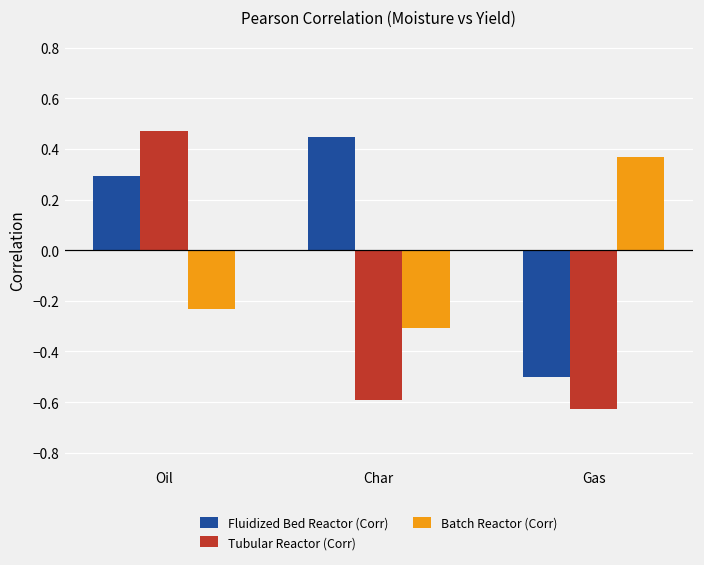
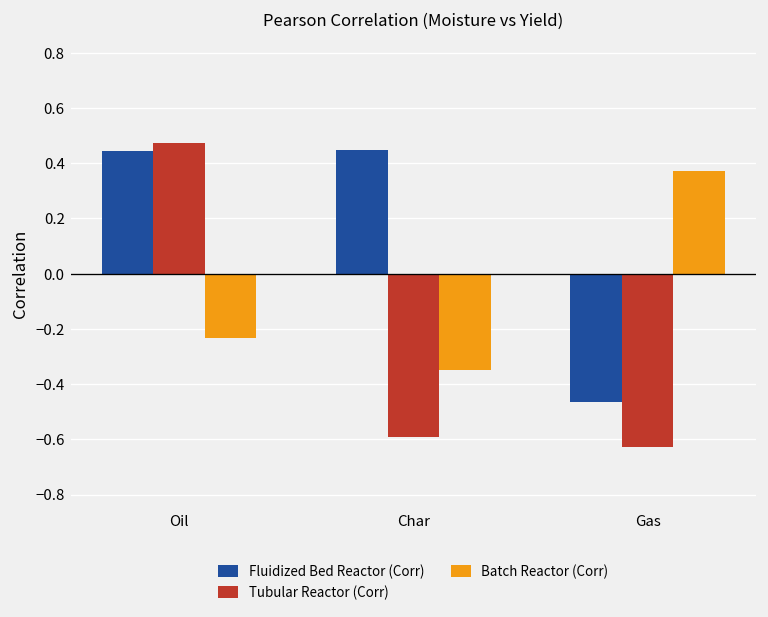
  {
    "Fluidized Bed Reactor (Corr)": {
-     "Oil": 0.29,
+     "Oil": 0.44,
      "Char": 0.45,
-     "Gas": -0.50
+     "Gas": -0.46
    },
    "Tubular Reactor (Corr)": {
      "Oil": 0.47,
      "Char": -0.59,
      "Gas": -0.63
    },
    "Batch Reactor (Corr)": {
      "Oil": -0.23,
-     "Char": -0.31,
+     "Char": -0.35,
      "Gas": 0.37
    }
  }
